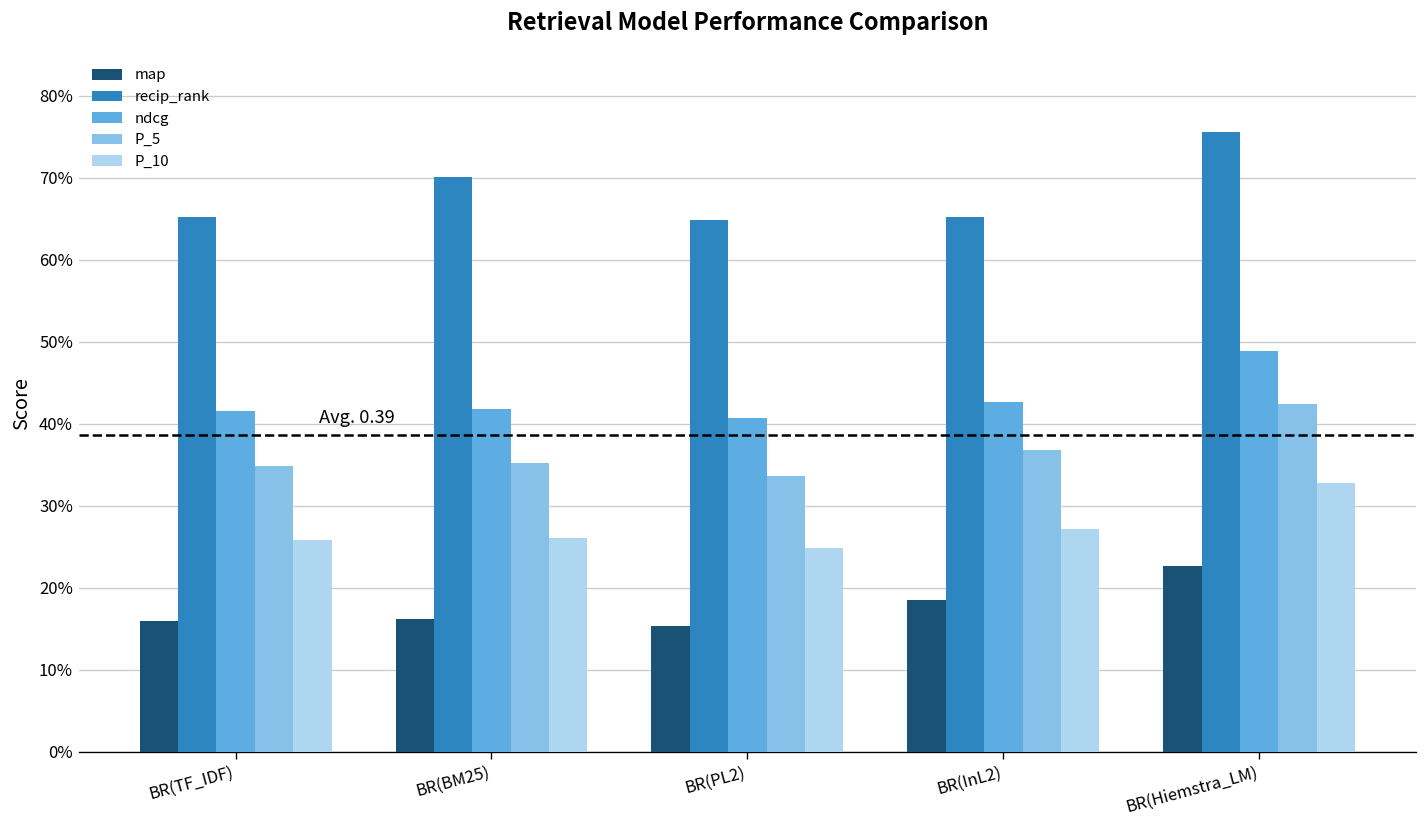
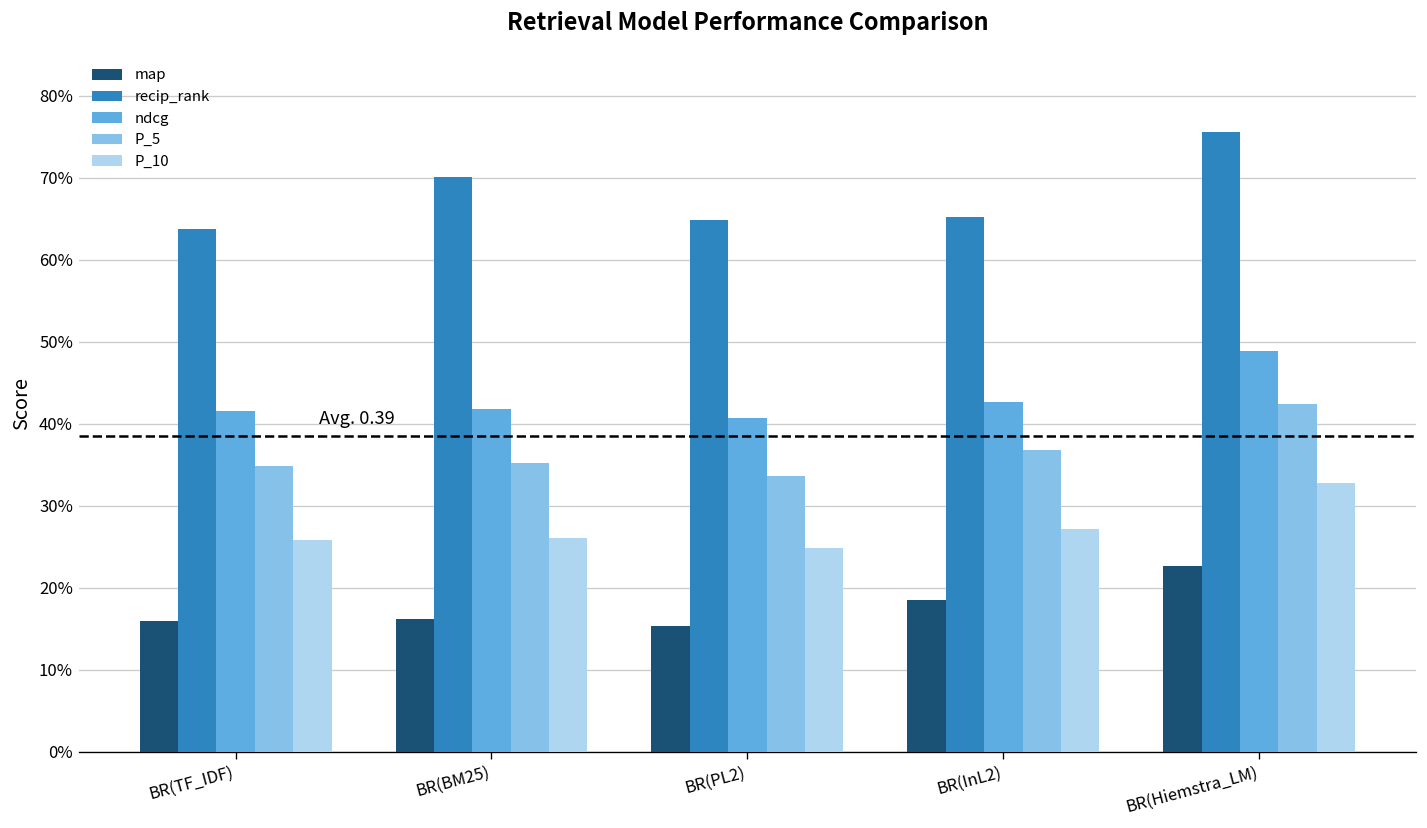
  {
    "map": {
      "BR(TF_IDF)": "16%",
      "BR(BM25)": "16%",
      "BR(PL2)": "15%",
      "BR(InL2)": "19%",
      "BR(Hiemstra_LM)": "23%"
    },
    "recip_rank": {
-     "BR(TF_IDF)": "65%",
+     "BR(TF_IDF)": "64%",
      "BR(BM25)": "70%",
      "BR(PL2)": "65%",
      "BR(InL2)": "65%",
      "BR(Hiemstra_LM)": "76%"
    }
  }
